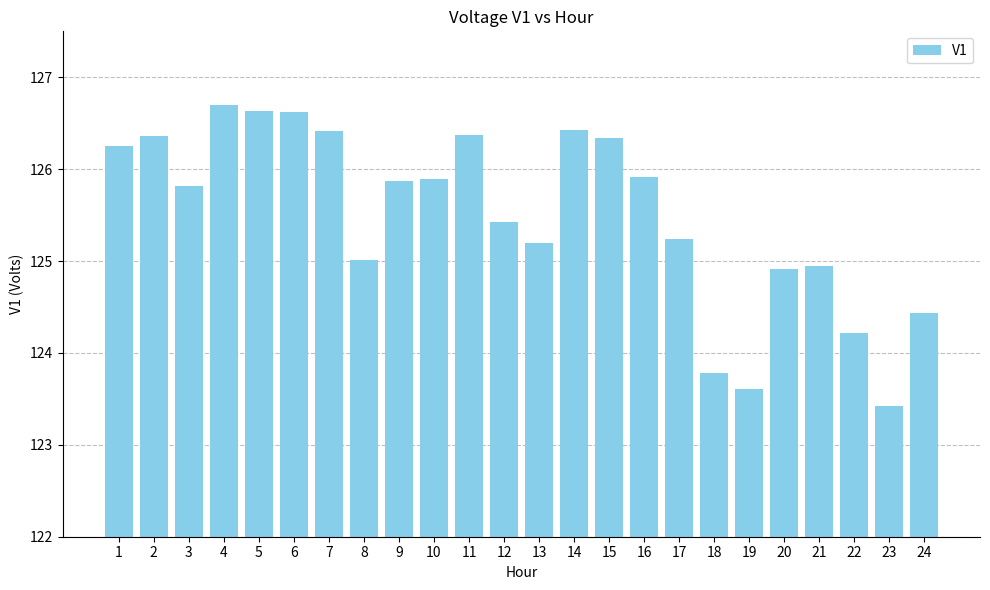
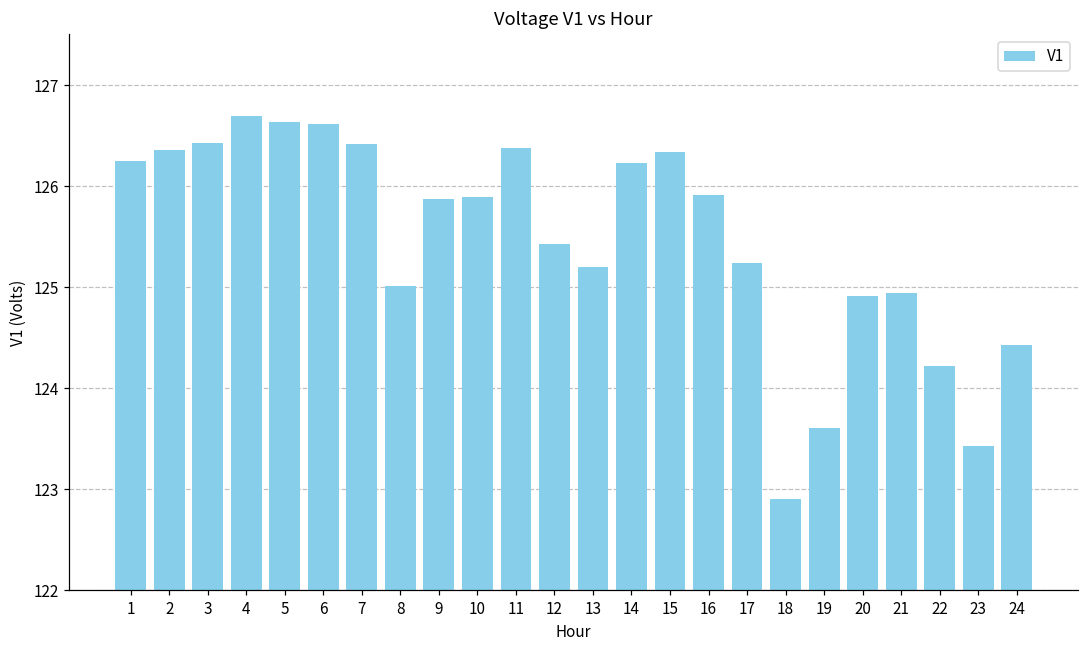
  {
    "1": 126.3,
    "2": 126.4,
-   "3": 125.8,
+   "3": 126.4,
    "4": 126.7,
    "5": 126.6,
    "6": 126.6,
    "7": 126.4,
    "8": 125.0,
    "9": 125.9,
    "10": 125.9,
    "11": 126.4,
    "12": 125.4,
    "13": 125.2,
-   "14": 126.4,
+   "14": 126.2,
    "15": 126.3,
    "16": 125.9,
    "17": 125.2,
-   "18": 123.8,
+   "18": 122.9,
    "19": 123.6,
    "20": 124.9,
    "21": 124.9,
    "22": 124.2,
    "23": 123.4,
    "24": 124.4
  }
